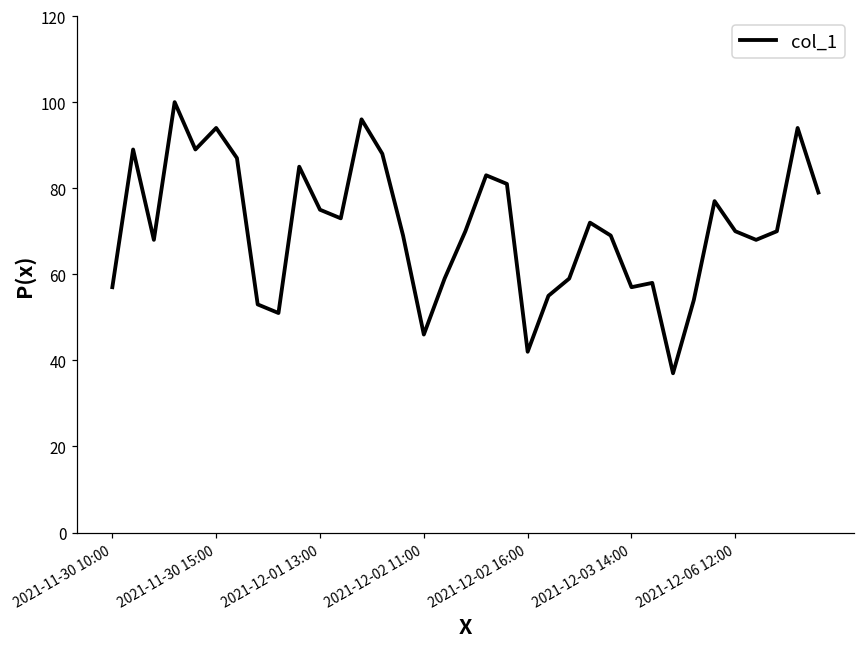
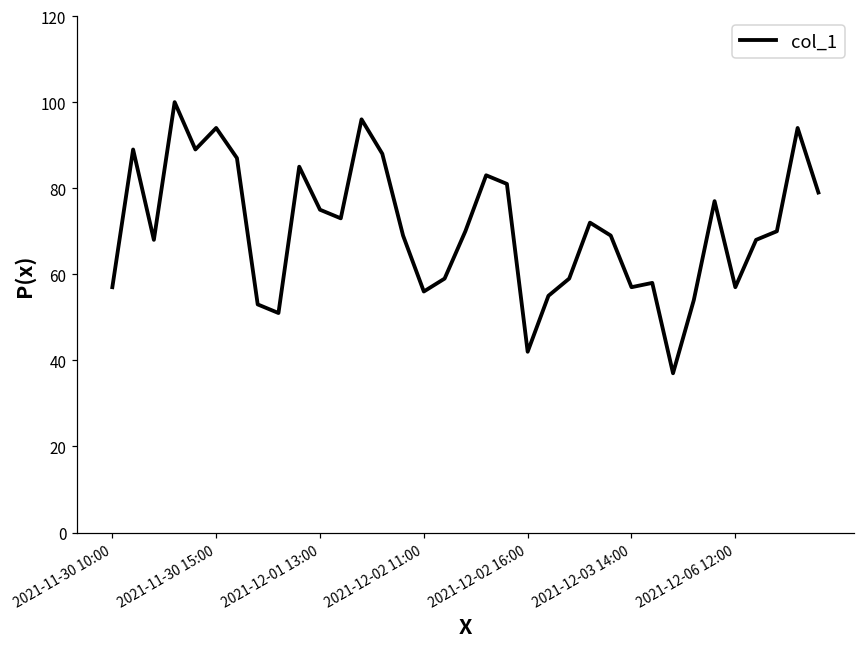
  {
    "2021-11-30 10:00": 57,
    "2021-11-30 15:00": 94,
    "2021-12-01 13:00": 75,
-   "2021-12-02 11:00": 46,
+   "2021-12-02 11:00": 56,
    "2021-12-02 16:00": 42,
    "2021-12-03 14:00": 57,
-   "2021-12-06 12:00": 70
+   "2021-12-06 12:00": 57
  }
